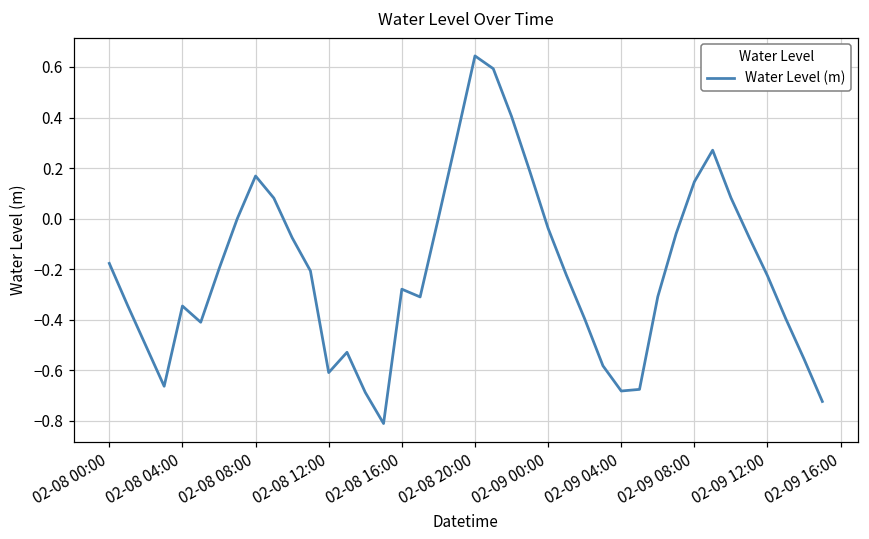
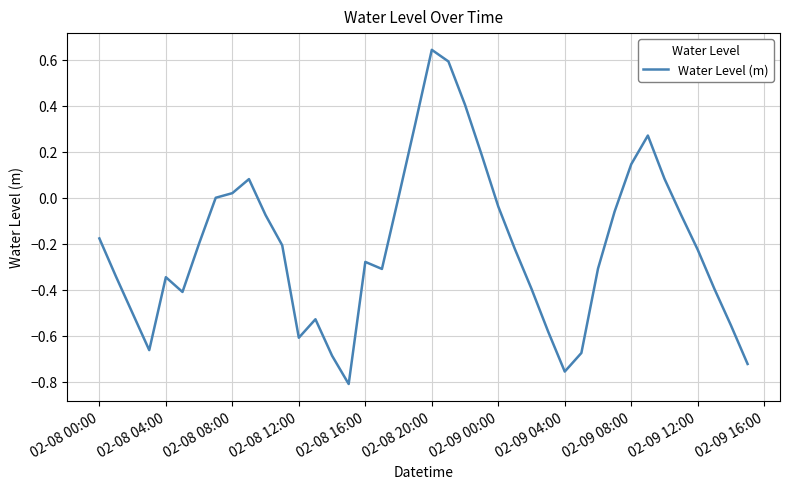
  {
    "02-08 00:00": -0.18,
    "02-08 04:00": -0.35,
-   "02-08 08:00": 0.17,
+   "02-08 08:00": 0.02,
    "02-08 12:00": -0.61,
    "02-08 16:00": -0.28,
    "02-08 20:00": 0.64,
    "02-09 00:00": -0.04,
-   "02-09 04:00": -0.68,
+   "02-09 04:00": -0.76,
    "02-09 08:00": 0.15,
    "02-09 12:00": -0.23
  }
